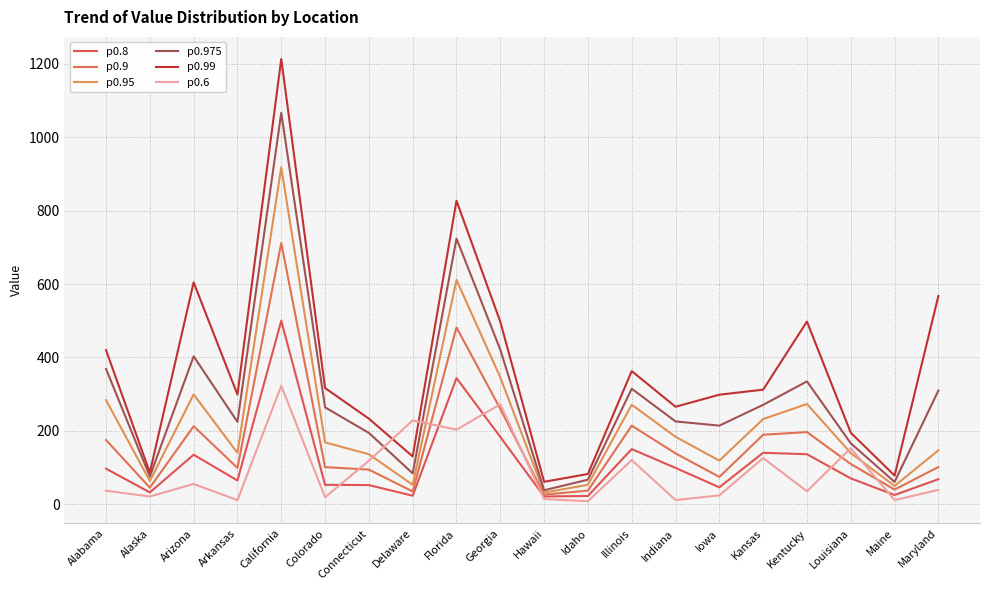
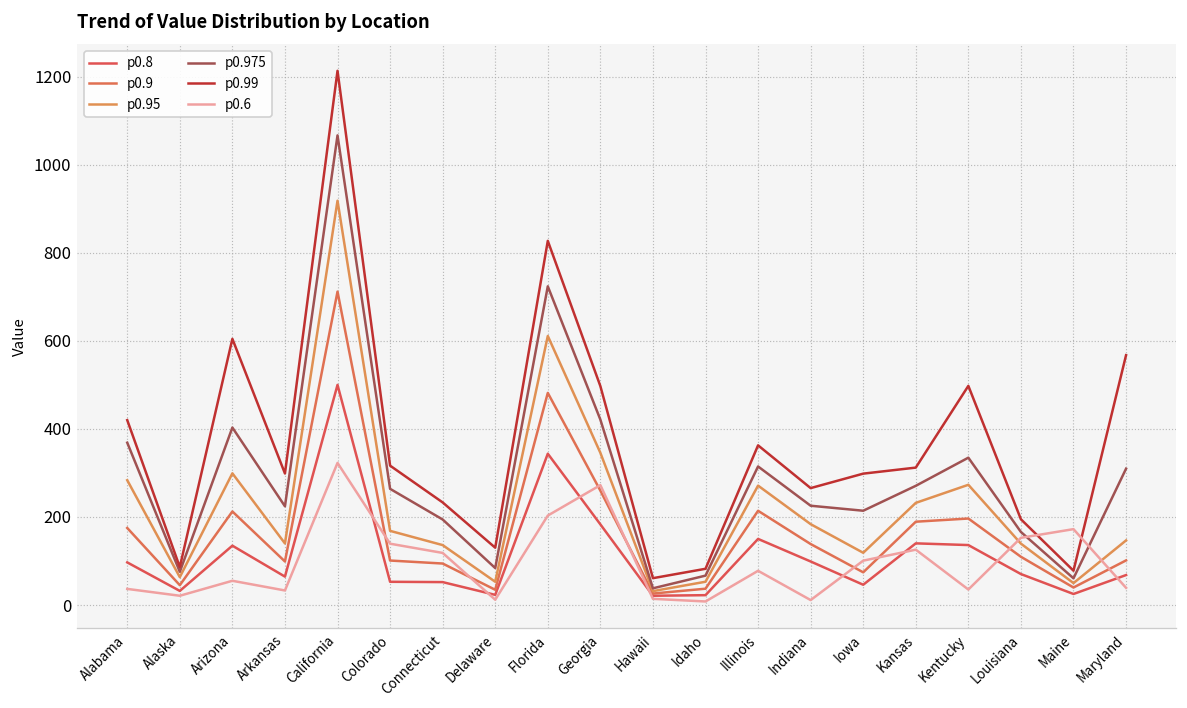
  {
    "p0.6": {
      "Alabama": 40,
      "Alaska": 20,
      "Arizona": 60,
-     "Arkansas": 10,
+     "Arkansas": 30,
      "California": 320,
-     "Colorado": 20,
+     "Colorado": 140,
      "Connecticut": 120,
-     "Delaware": 230,
+     "Delaware": 10,
      "Florida": 200,
      "Georgia": 270,
      "Idaho": 10,
-     "Illinois": 120,
+     "Illinois": 80,
      "Indiana": 10,
-     "Iowa": 20,
+     "Iowa": 100,
      "Kansas": 130,
      "Kentucky": 40,
      "Louisiana": 150,
-     "Maine": 10,
+     "Maine": 170,
      "Maryland": 40
    }
  }
